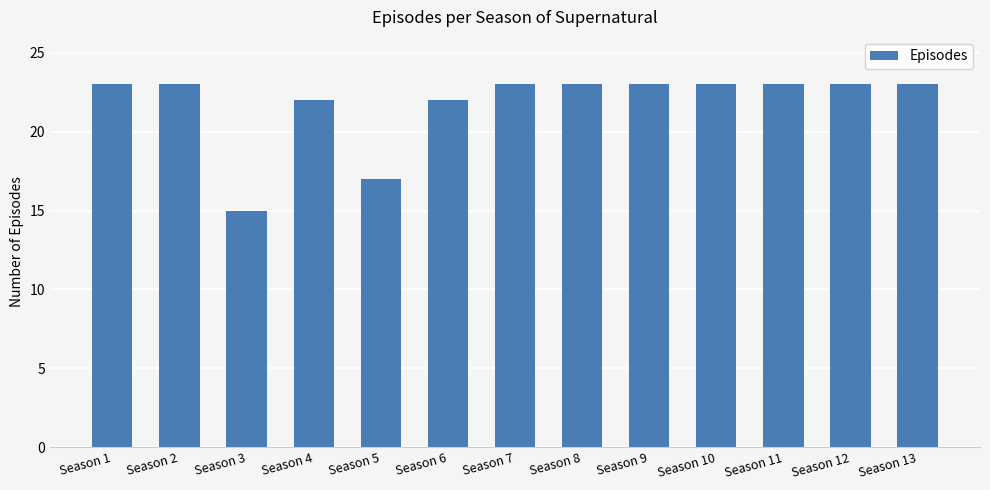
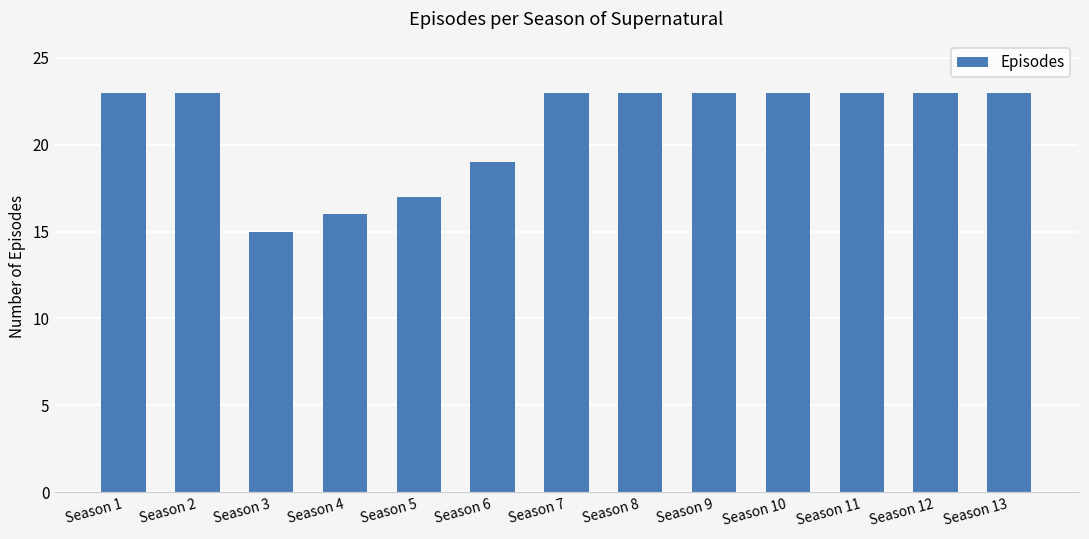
  {
    "Season 1": 23,
    "Season 2": 23,
    "Season 3": 15,
-   "Season 4": 22,
+   "Season 4": 16,
    "Season 5": 17,
-   "Season 6": 22,
+   "Season 6": 19,
    "Season 7": 23,
    "Season 8": 23,
    "Season 9": 23,
    "Season 10": 23,
    "Season 11": 23,
    "Season 12": 23,
    "Season 13": 23
  }
